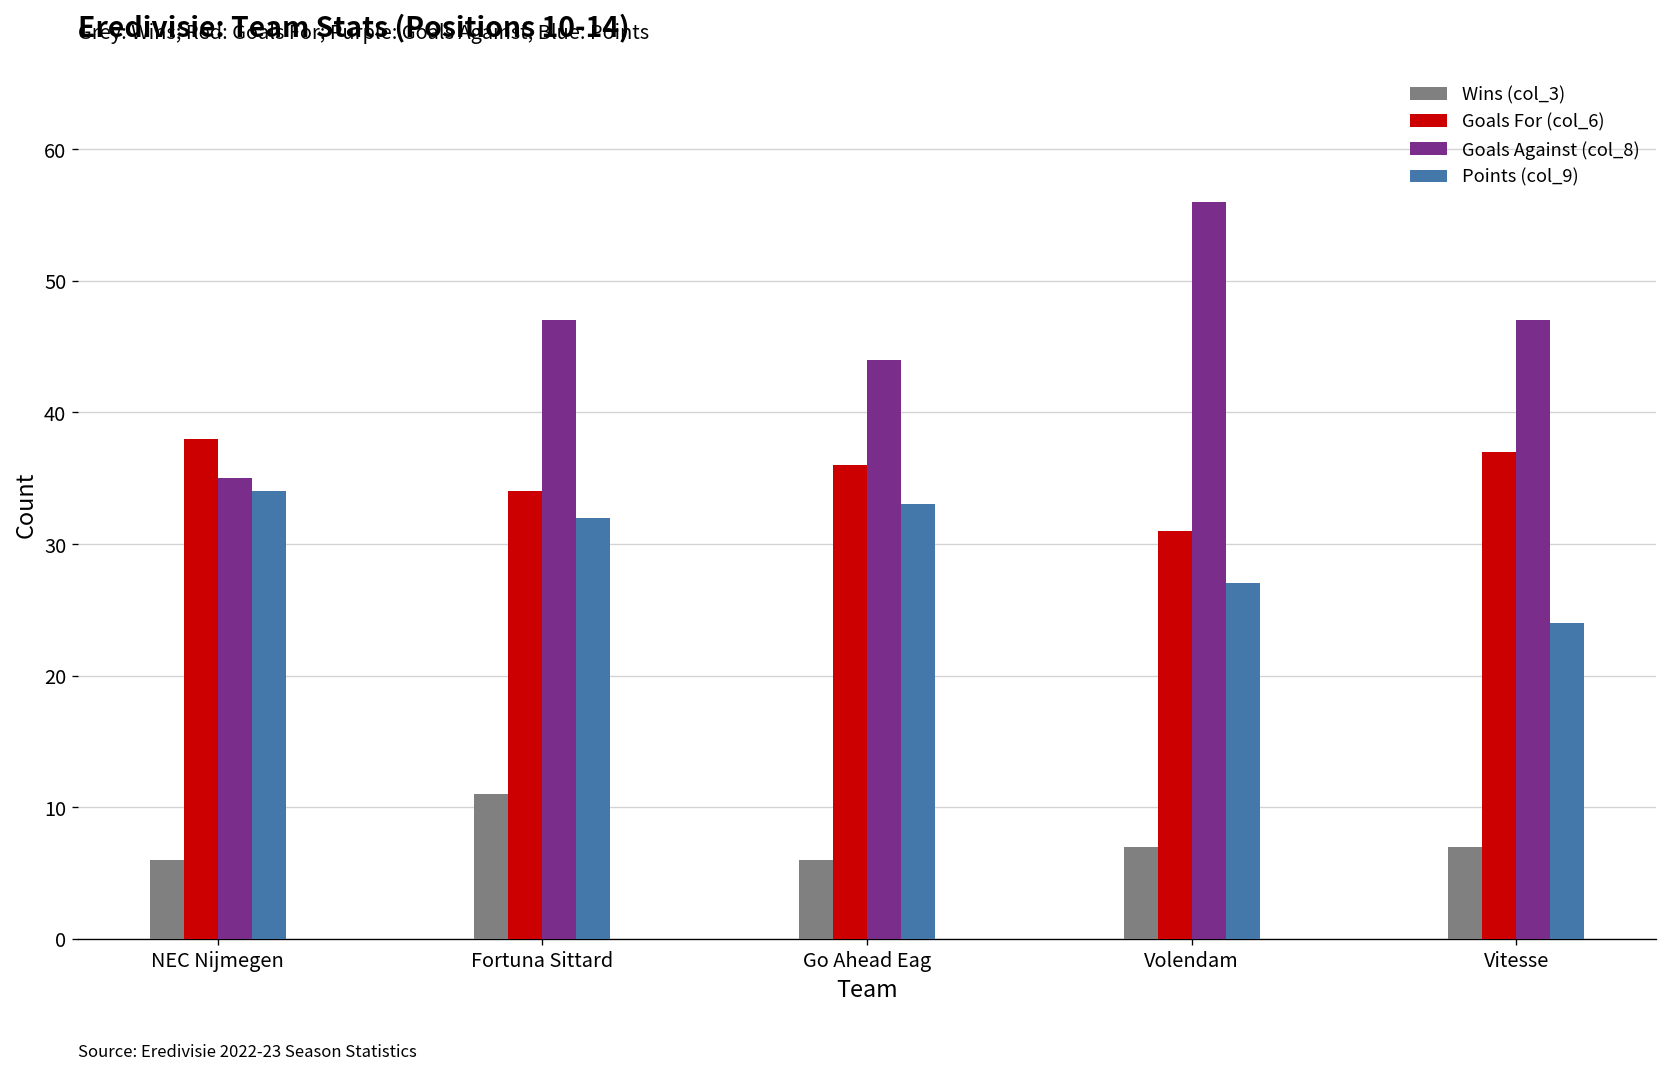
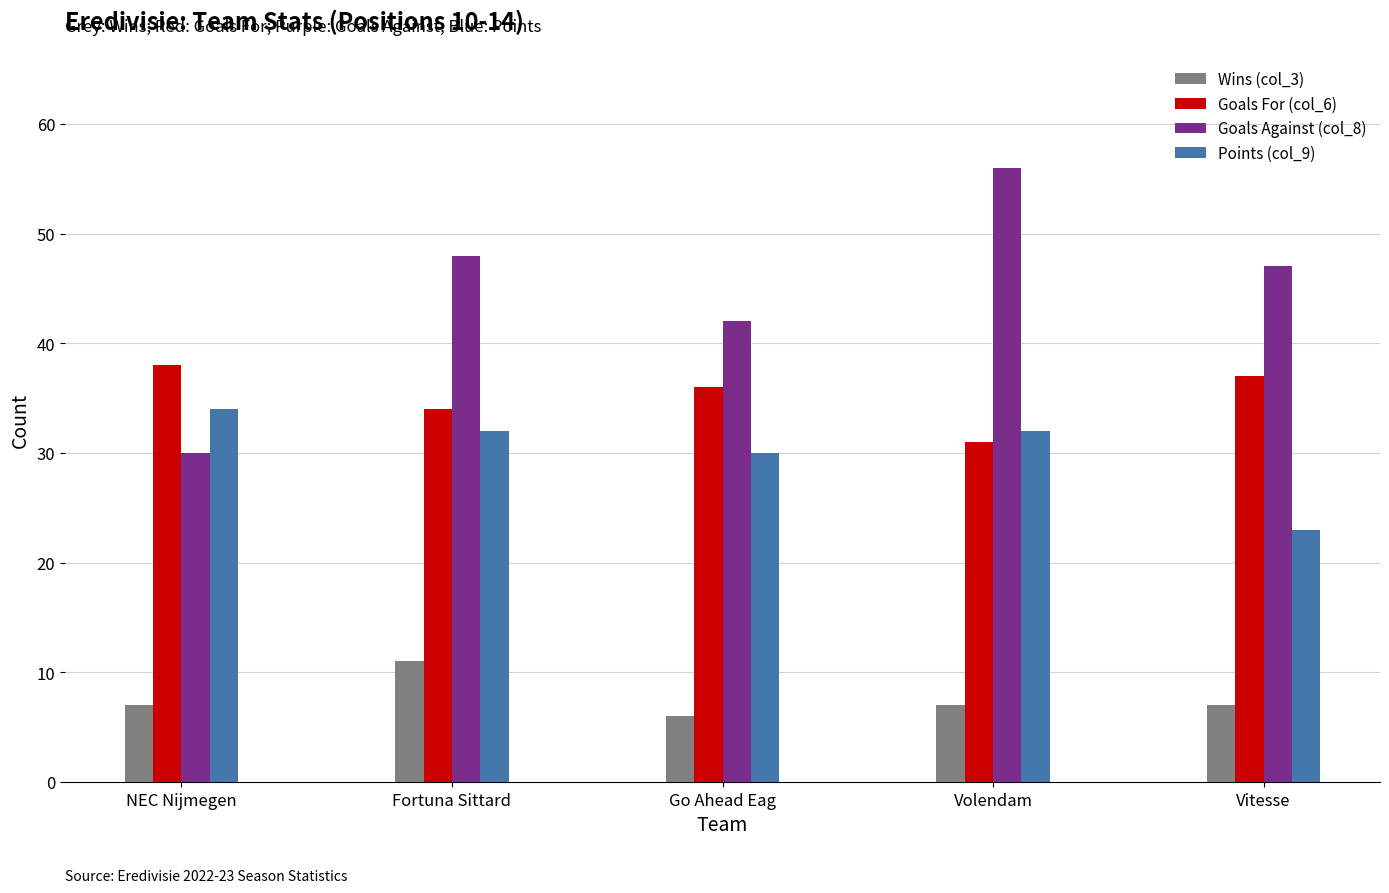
  {
    "Wins (col_3)": {
-     "NEC Nijmegen": 6,
+     "NEC Nijmegen": 7,
      "Fortuna Sittard": 11,
      "Go Ahead Eag": 6,
      "Volendam": 7,
      "Vitesse": 7
    },
    "Goals For (col_6)": {
      "NEC Nijmegen": 38,
      "Fortuna Sittard": 34,
      "Go Ahead Eag": 36,
      "Volendam": 31,
      "Vitesse": 37
    },
    "Goals Against (col_8)": {
-     "NEC Nijmegen": 35,
-     "Fortuna Sittard": 47,
-     "Go Ahead Eag": 44,
+     "NEC Nijmegen": 30,
+     "Fortuna Sittard": 48,
+     "Go Ahead Eag": 42,
      "Volendam": 56,
      "Vitesse": 47
    },
    "Points (col_9)": {
      "NEC Nijmegen": 34,
      "Fortuna Sittard": 32,
-     "Go Ahead Eag": 33,
-     "Volendam": 27,
-     "Vitesse": 24
+     "Go Ahead Eag": 30,
+     "Volendam": 32,
+     "Vitesse": 23
    }
  }
